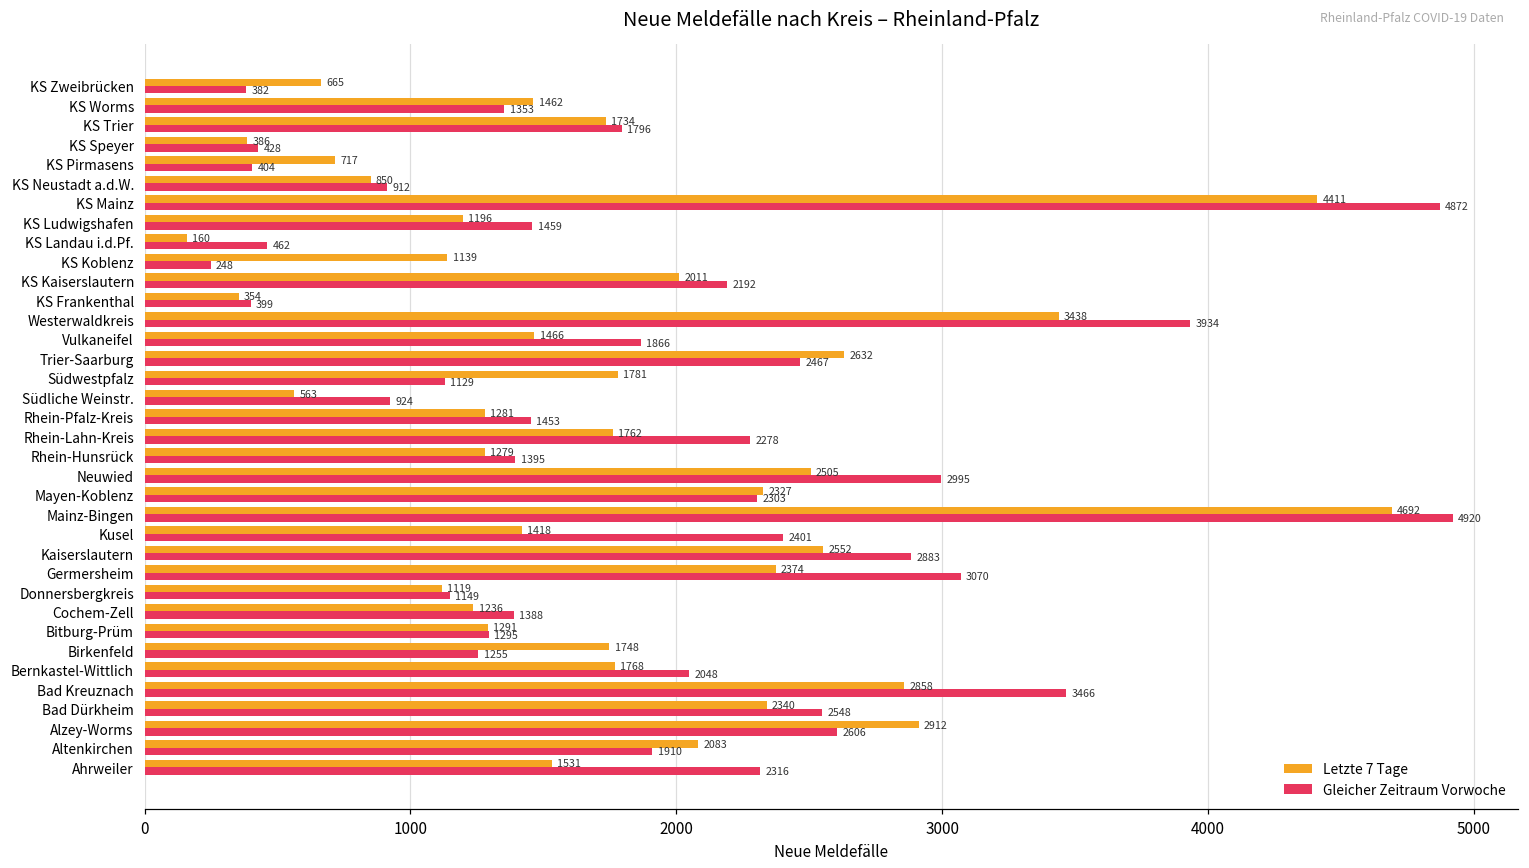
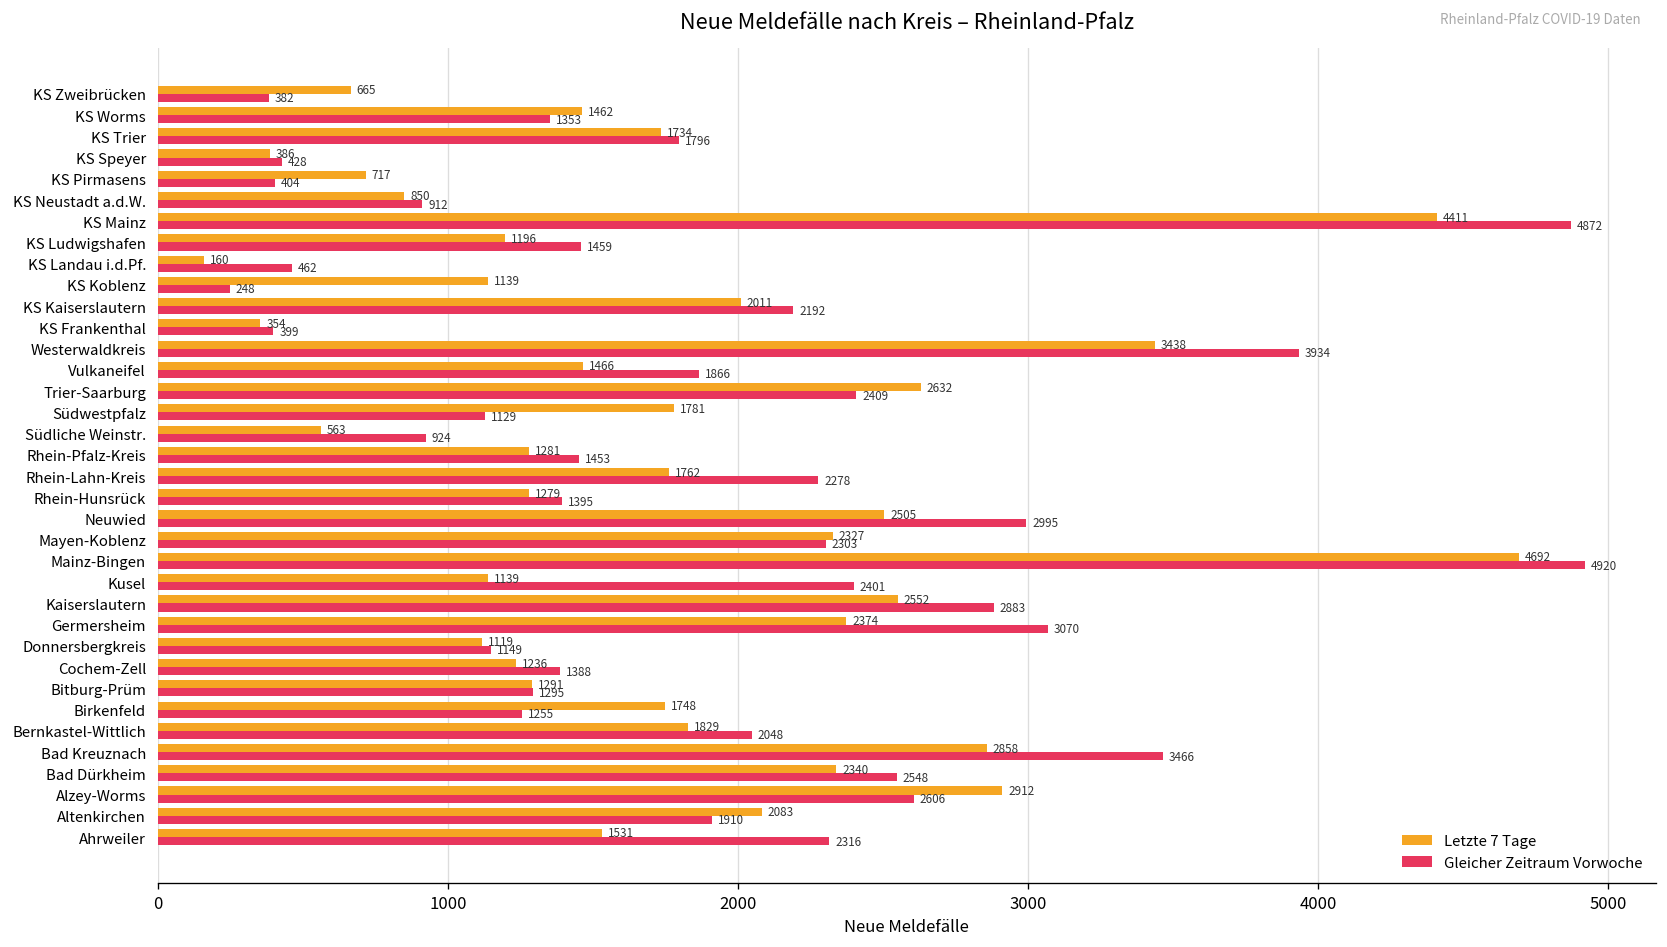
  {
    "Letzte 7 Tage": {
      "KS Zweibrücken": 665,
      "KS Worms": 1462,
      "KS Trier": 1734,
      "KS Speyer": 386,
      "KS Pirmasens": 717,
      "KS Neustadt a.d.W.": 850,
      "KS Mainz": 4411,
      "KS Ludwigshafen": 1196,
      "KS Landau i.d.Pf.": 160,
      "KS Koblenz": 1139,
      "KS Kaiserslautern": 2011,
      "KS Frankenthal": 354,
      "Westerwaldkreis": 3438,
      "Vulkaneifel": 1466,
      "Trier-Saarburg": 2632,
      "Südwestpfalz": 1781,
      "Südliche Weinstr.": 563,
      "Rhein-Pfalz-Kreis": 1281,
      "Rhein-Lahn-Kreis": 1762,
      "Rhein-Hunsrück": 1279,
      "Neuwied": 2505,
      "Mainz-Bingen": 4692,
-     "Kusel": 1418,
+     "Kusel": 1139,
      "Kaiserslautern": 2552,
      "Germersheim": 2374,
      "Cochem-Zell": 1236,
      "Birkenfeld": 1748,
-     "Bernkastel-Wittlich": 1768,
+     "Bernkastel-Wittlich": 1829,
      "Bad Kreuznach": 2858,
      "Bad Dürkheim": 2340,
      "Alzey-Worms": 2912,
      "Altenkirchen": 2083,
      "Ahrweiler": 1531
    },
    "Gleicher Zeitraum Vorwoche": {
      "KS Zweibrücken": 382,
      "KS Worms": 1353,
      "KS Trier": 1796,
      "KS Speyer": 428,
      "KS Pirmasens": 404,
      "KS Neustadt a.d.W.": 912,
      "KS Mainz": 4872,
      "KS Ludwigshafen": 1459,
      "KS Landau i.d.Pf.": 462,
      "KS Koblenz": 248,
      "KS Kaiserslautern": 2192,
      "KS Frankenthal": 399,
      "Westerwaldkreis": 3934,
      "Vulkaneifel": 1866,
-     "Trier-Saarburg": 2467,
+     "Trier-Saarburg": 2409,
      "Südwestpfalz": 1129,
      "Südliche Weinstr.": 924,
      "Rhein-Pfalz-Kreis": 1453,
      "Rhein-Lahn-Kreis": 2278,
      "Rhein-Hunsrück": 1395,
      "Neuwied": 2995,
      "Mainz-Bingen": 4920,
      "Kusel": 2401,
      "Kaiserslautern": 2883,
      "Germersheim": 3070,
      "Cochem-Zell": 1388,
      "Birkenfeld": 1255,
      "Bernkastel-Wittlich": 2048,
      "Bad Kreuznach": 3466,
      "Bad Dürkheim": 2548,
      "Alzey-Worms": 2606,
      "Altenkirchen": 1910,
      "Ahrweiler": 2316
    }
  }
